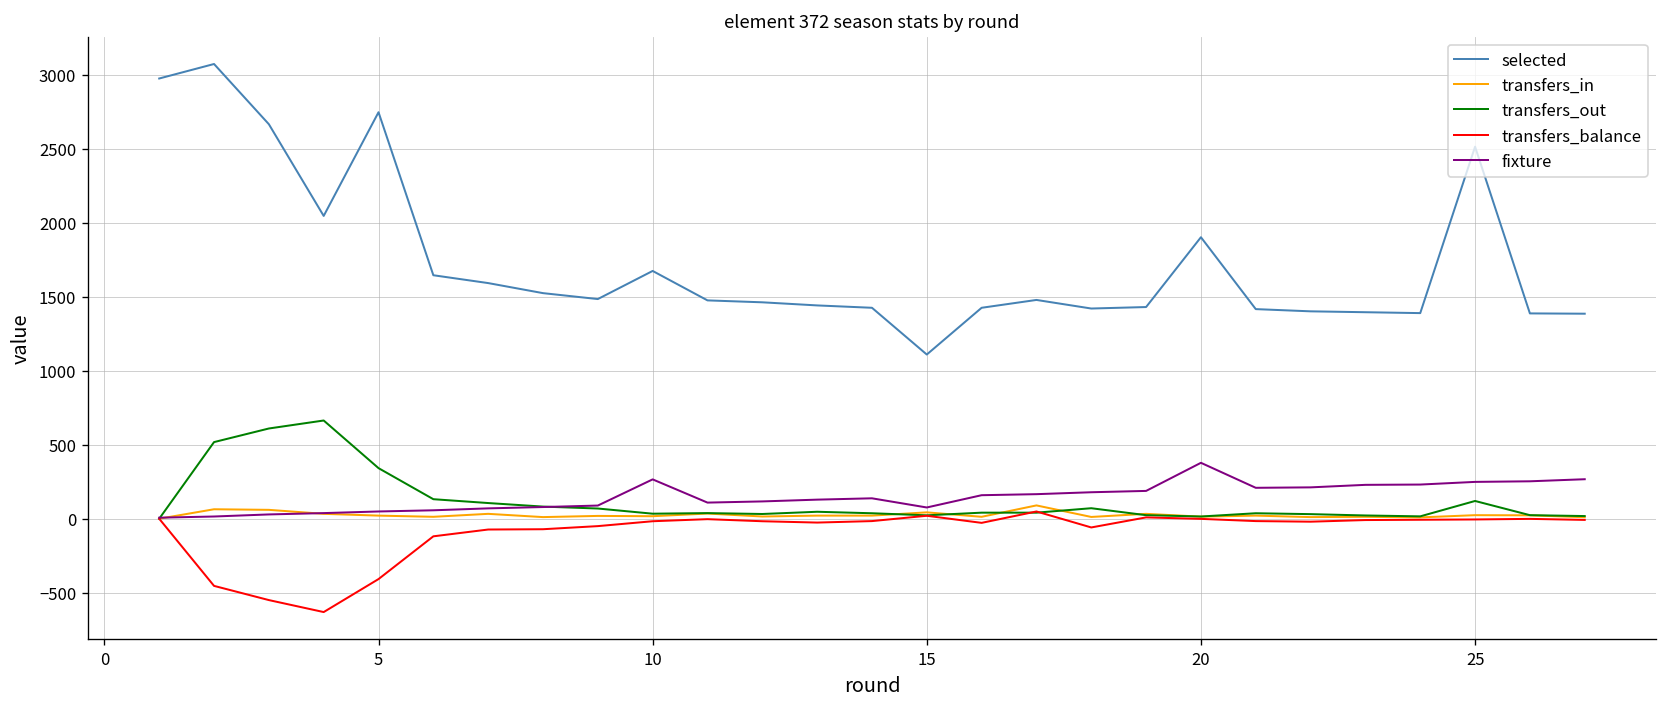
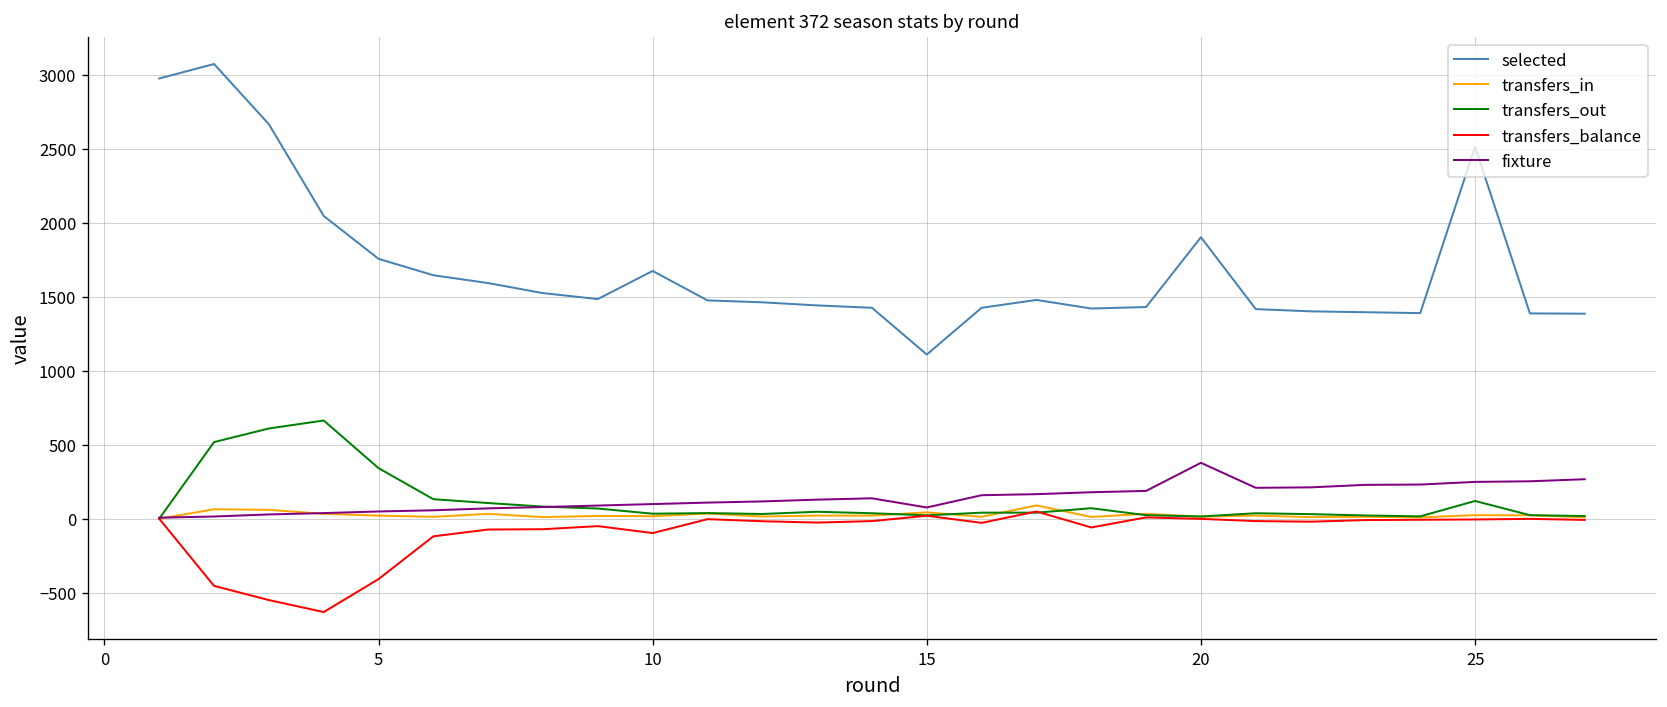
  {
    "selected": {
-     "5": 2750,
+     "5": 1760,
      "10": 1680,
      "15": 1110,
      "20": 1900
    },
    "transfers_in": {
      "5": 20,
      "25": 20
    },
    "transfers_out": {
      "5": 340,
      "25": 120
    },
    "transfers_balance": {
      "5": -410,
-     "10": -20,
+     "10": -100,
      "25": -10
    },
    "fixture": {
      "5": 50,
-     "10": 270,
+     "10": 100,
      "15": 80,
      "20": 380,
      "25": 250
    }
  }
